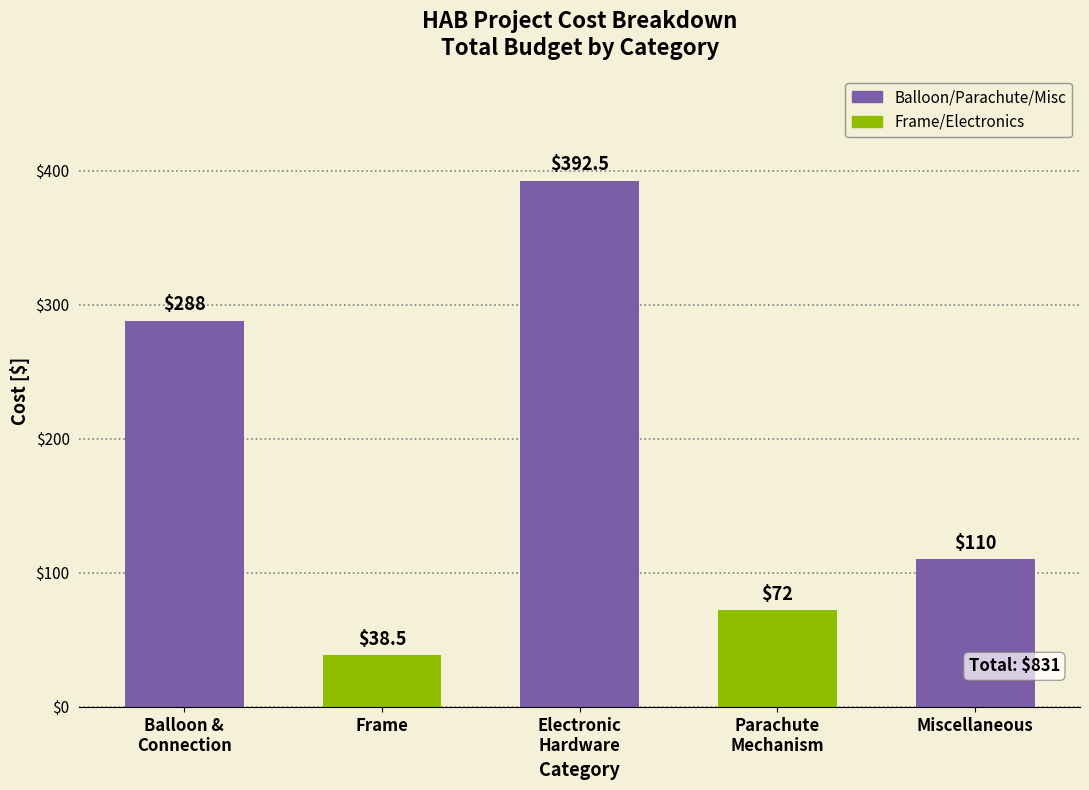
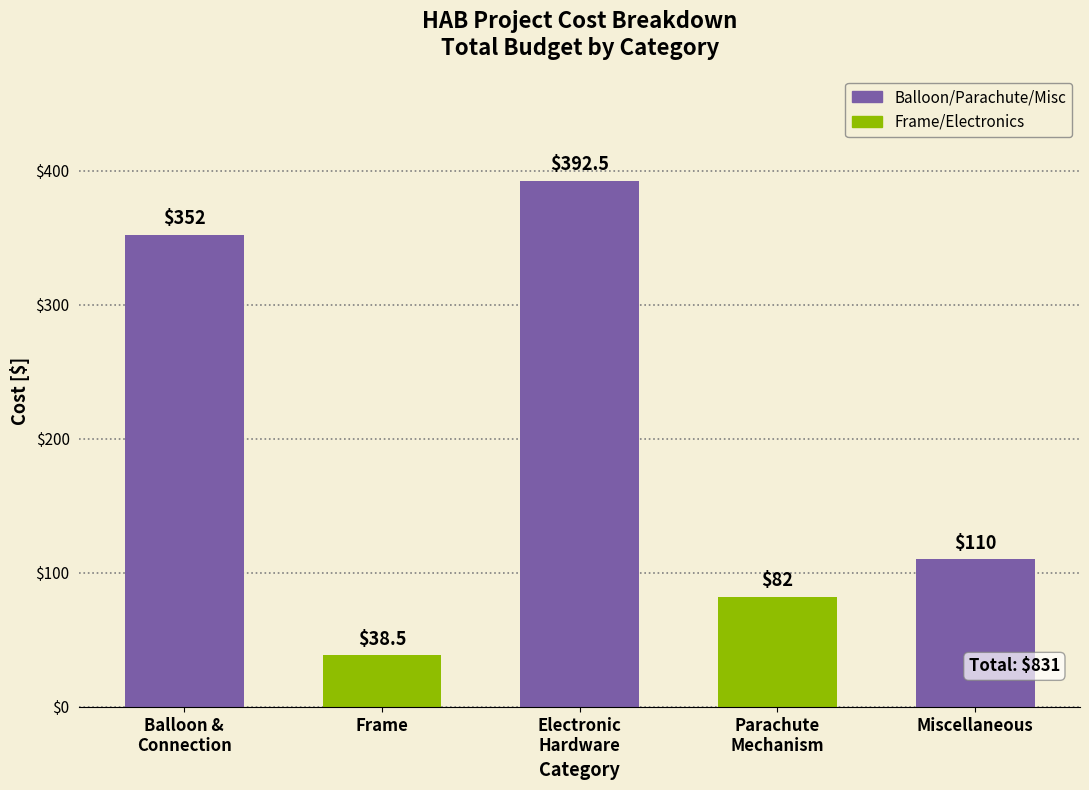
  {
-   "Balloon & Connection": "$288",
+   "Balloon & Connection": "$352",
    "Frame": "$38.5",
    "Electronic Hardware": "$392.5",
-   "Parachute Mechanism": "$72",
+   "Parachute Mechanism": "$82",
    "Miscellaneous": "$110"
  }
